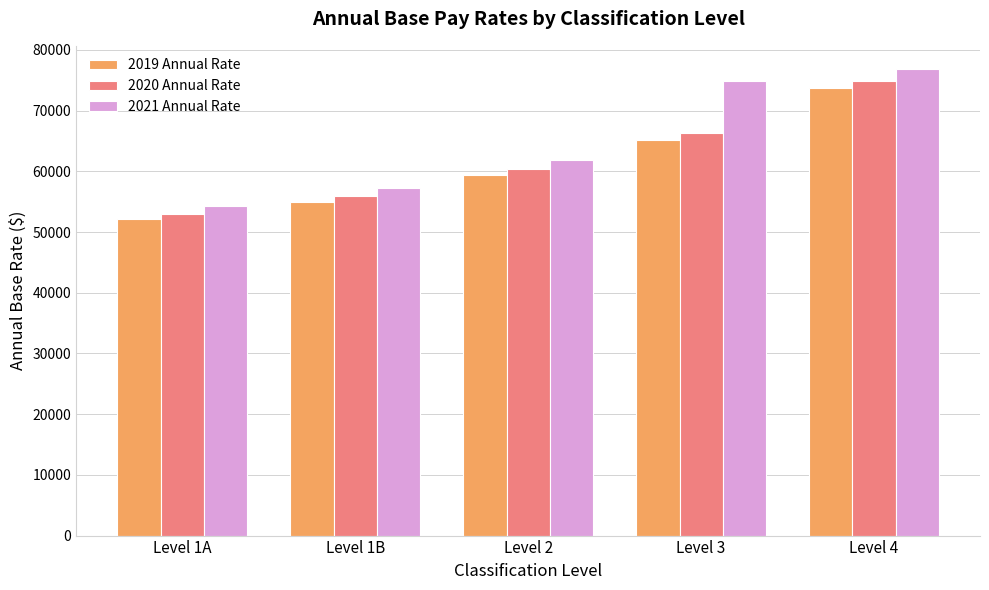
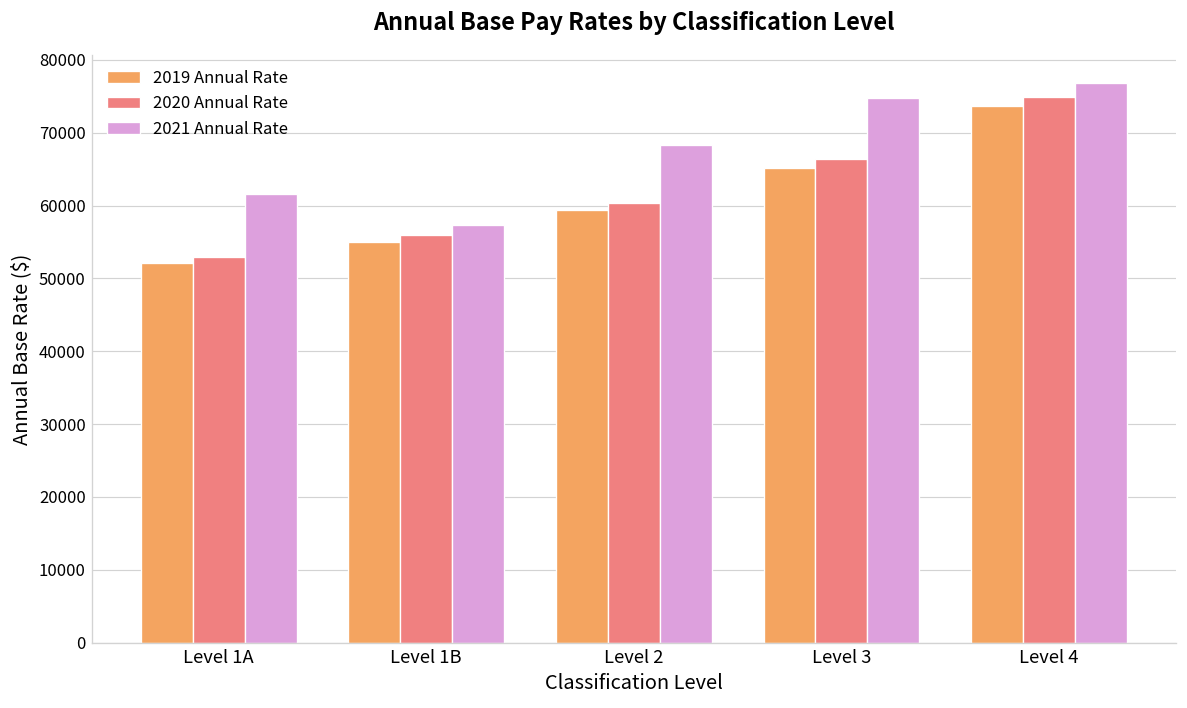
  {
    "2021 Annual Rate": {
-     "Level 1A": 54000,
+     "Level 1A": 62000,
      "Level 1B": 57000,
-     "Level 2": 62000,
+     "Level 2": 68000,
      "Level 3": 75000,
      "Level 4": 77000
    }
  }
